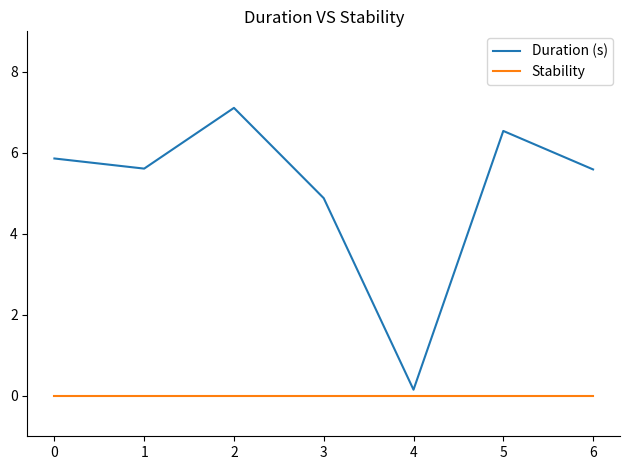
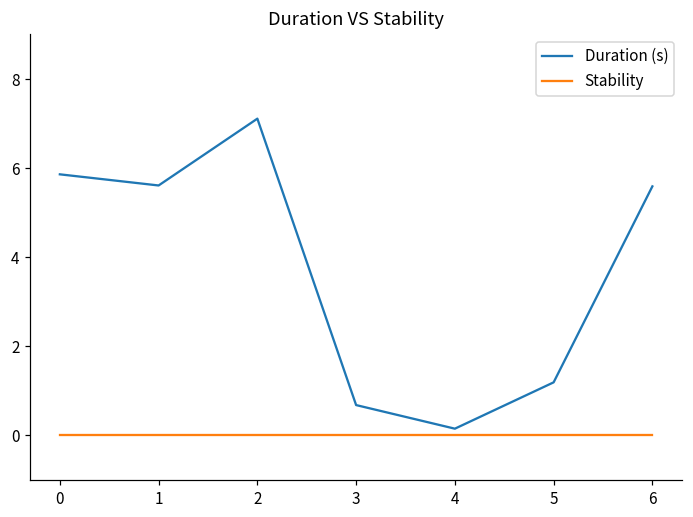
  {
    "Duration (s)": {
      "0": 5.9,
      "1": 5.6,
      "2": 7.1,
-     "3": 4.9,
+     "3": 0.7,
      "4": 0.2,
-     "5": 6.5,
+     "5": 1.2,
      "6": 5.6
    },
    "Stability": {
      "0": 0.0,
      "1": 0.0,
      "2": 0.0,
      "3": 0.0,
      "4": 0.0,
      "5": 0.0,
      "6": 0.0
    }
  }
